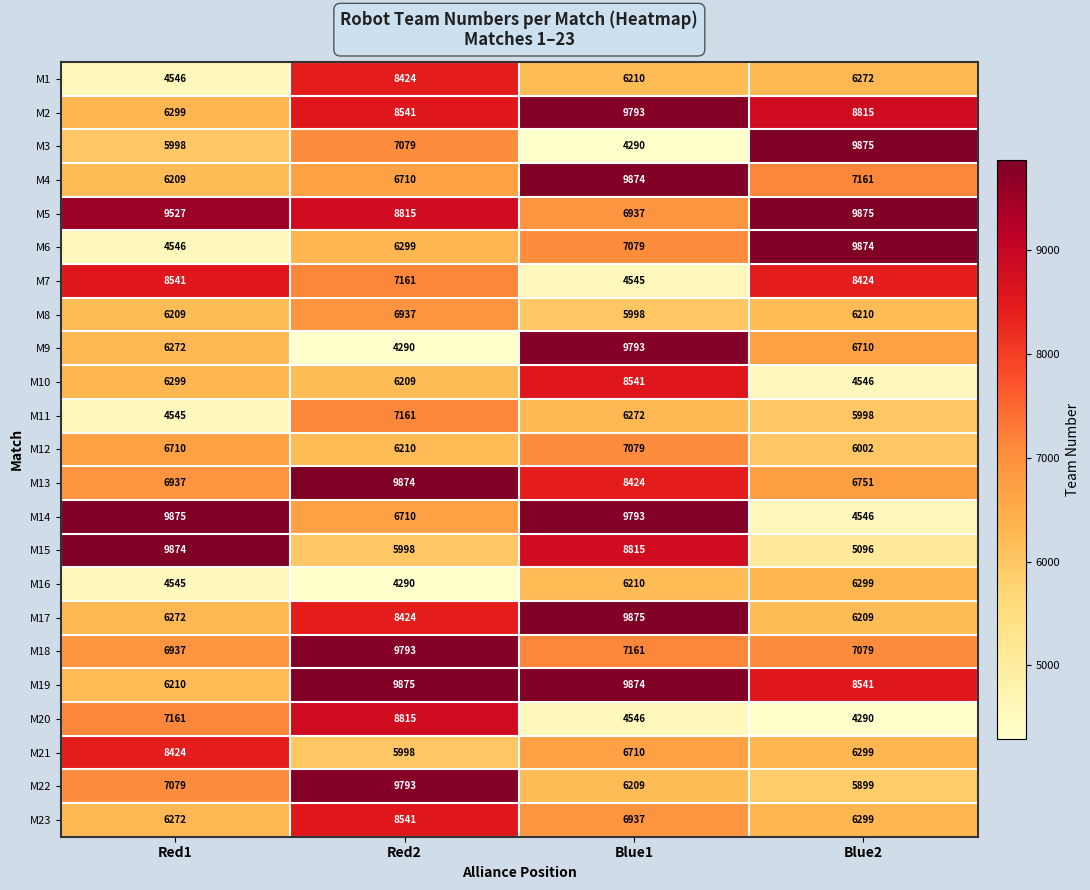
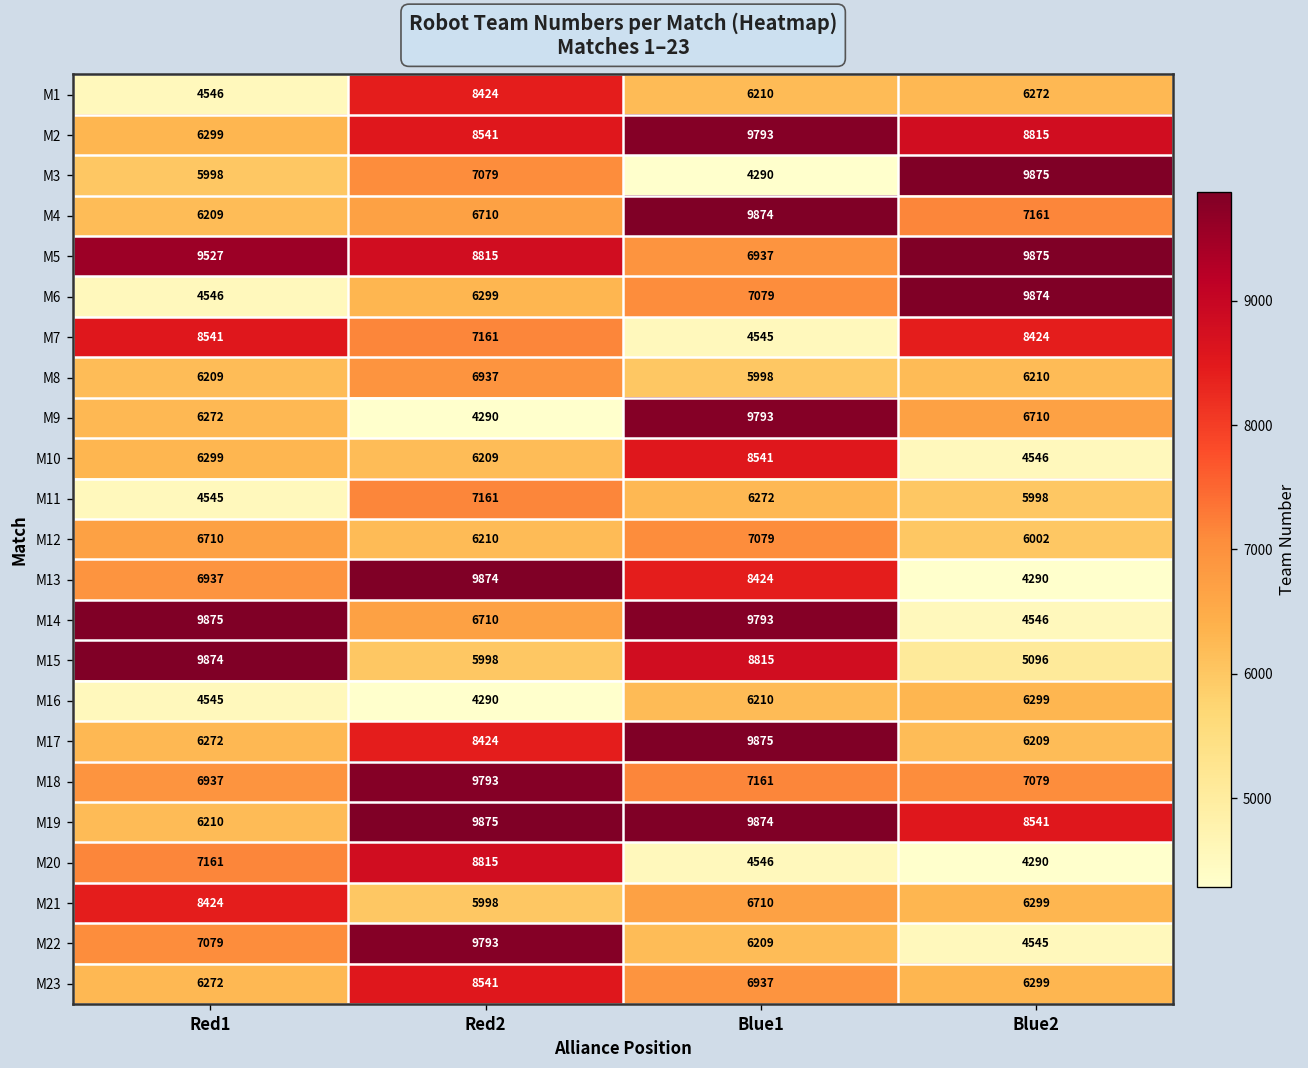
  {
    "M1": {
      "Red1": 4546,
      "Red2": 8424,
      "Blue1": 6210,
      "Blue2": 6272
    },
    "M2": {
      "Red1": 6299,
      "Red2": 8541,
      "Blue1": 9793,
      "Blue2": 8815
    },
    "M3": {
      "Red1": 5998,
      "Red2": 7079,
      "Blue1": 4290,
      "Blue2": 9875
    },
    "M4": {
      "Red1": 6209,
      "Red2": 6710,
      "Blue1": 9874,
      "Blue2": 7161
    },
    "M5": {
      "Red1": 9527,
      "Red2": 8815,
      "Blue1": 6937,
      "Blue2": 9875
    },
    "M6": {
      "Red1": 4546,
      "Red2": 6299,
      "Blue1": 7079,
      "Blue2": 9874
    },
    "M7": {
      "Red1": 8541,
      "Red2": 7161,
      "Blue1": 4545,
      "Blue2": 8424
    },
    "M8": {
      "Red1": 6209,
      "Red2": 6937,
      "Blue1": 5998,
      "Blue2": 6210
    },
    "M9": {
      "Red1": 6272,
      "Red2": 4290,
      "Blue1": 9793,
      "Blue2": 6710
    },
    "M10": {
      "Red1": 6299,
      "Red2": 6209,
      "Blue1": 8541,
      "Blue2": 4546
    },
    "M11": {
      "Red1": 4545,
      "Red2": 7161,
      "Blue1": 6272,
      "Blue2": 5998
    },
    "M12": {
      "Red1": 6710,
      "Red2": 6210,
      "Blue1": 7079,
      "Blue2": 6002
    },
    "M13": {
      "Red1": 6937,
      "Red2": 9874,
      "Blue1": 8424,
-     "Blue2": 6751
+     "Blue2": 4290
    },
    "M14": {
      "Red1": 9875,
      "Red2": 6710,
      "Blue1": 9793,
      "Blue2": 4546
    },
    "M15": {
      "Red1": 9874,
      "Red2": 5998,
      "Blue1": 8815,
      "Blue2": 5096
    },
    "M16": {
      "Red1": 4545,
      "Red2": 4290,
      "Blue1": 6210,
      "Blue2": 6299
    },
    "M17": {
      "Red1": 6272,
      "Red2": 8424,
      "Blue1": 9875,
      "Blue2": 6209
    },
    "M18": {
      "Red1": 6937,
      "Red2": 9793,
      "Blue1": 7161,
      "Blue2": 7079
    },
    "M19": {
      "Red1": 6210,
      "Red2": 9875,
      "Blue1": 9874,
      "Blue2": 8541
    },
    "M20": {
      "Red1": 7161,
      "Red2": 8815,
      "Blue1": 4546,
      "Blue2": 4290
    },
    "M21": {
      "Red1": 8424,
      "Red2": 5998,
      "Blue1": 6710,
      "Blue2": 6299
    },
    "M22": {
      "Red1": 7079,
      "Red2": 9793,
      "Blue1": 6209,
-     "Blue2": 5899
+     "Blue2": 4545
    },
    "M23": {
      "Red1": 6272,
      "Red2": 8541,
      "Blue1": 6937,
      "Blue2": 6299
    }
  }
